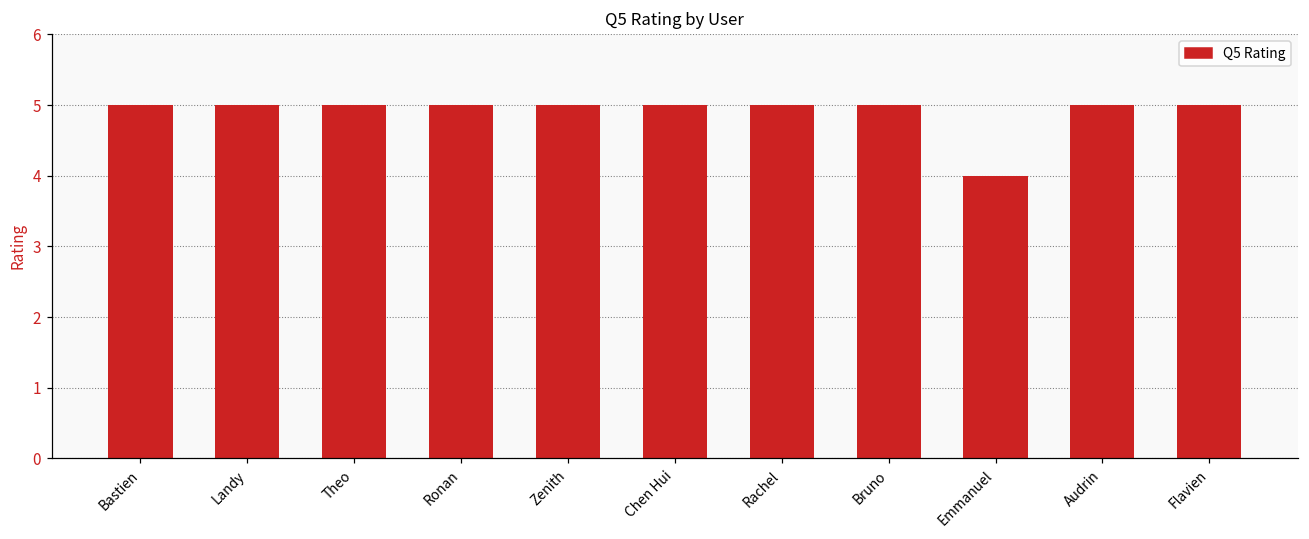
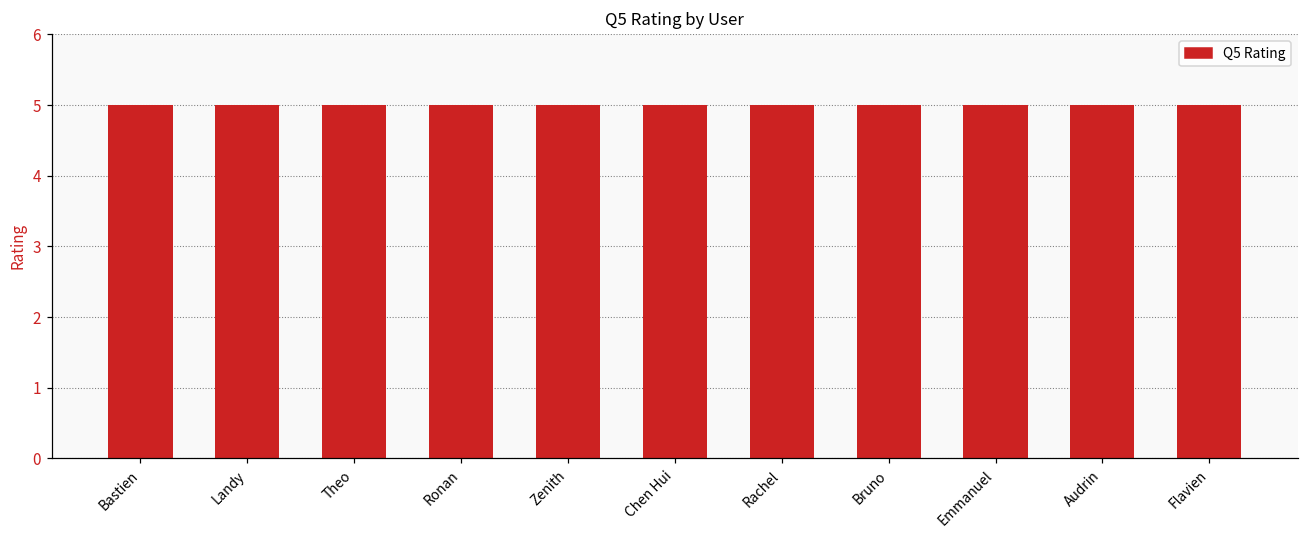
  {
    "Bastien": 5,
    "Landy": 5,
    "Theo": 5,
    "Ronan": 5,
    "Zenith": 5,
    "Chen Hui": 5,
    "Rachel": 5,
    "Bruno": 5,
-   "Emmanuel": 4,
+   "Emmanuel": 5,
    "Audrin": 5,
    "Flavien": 5
  }
